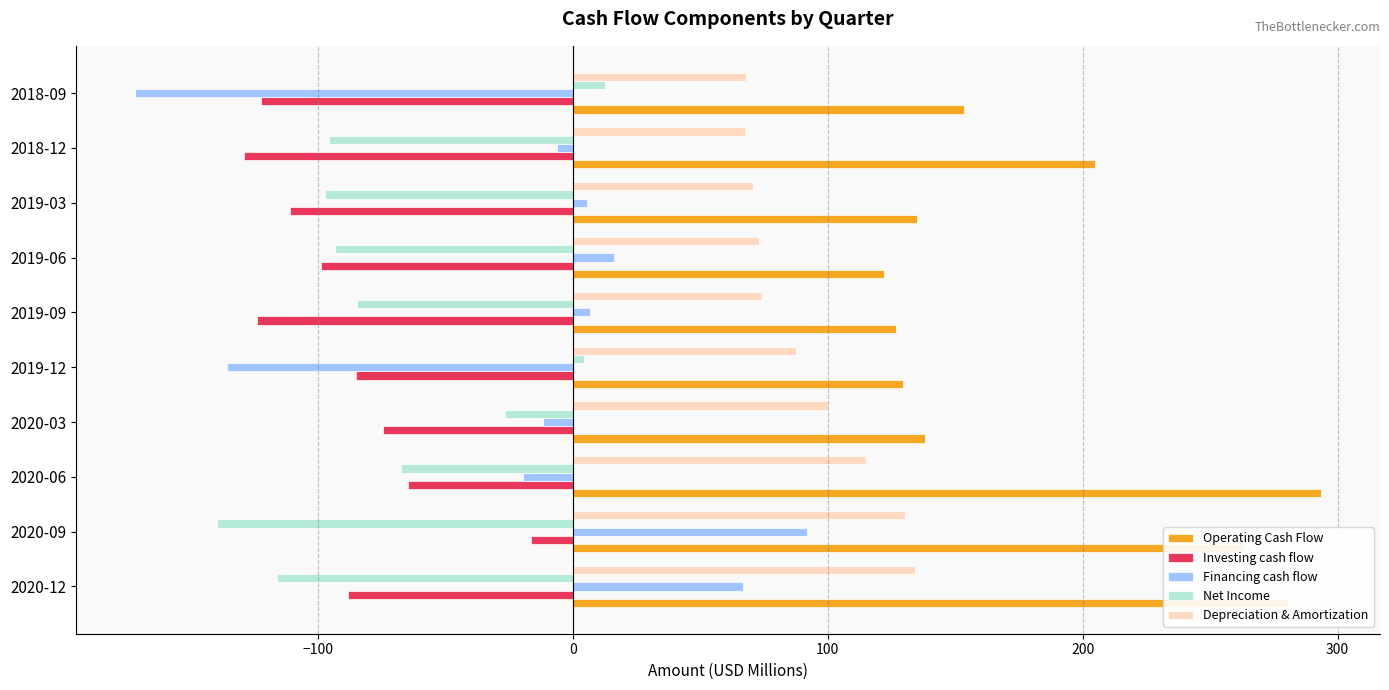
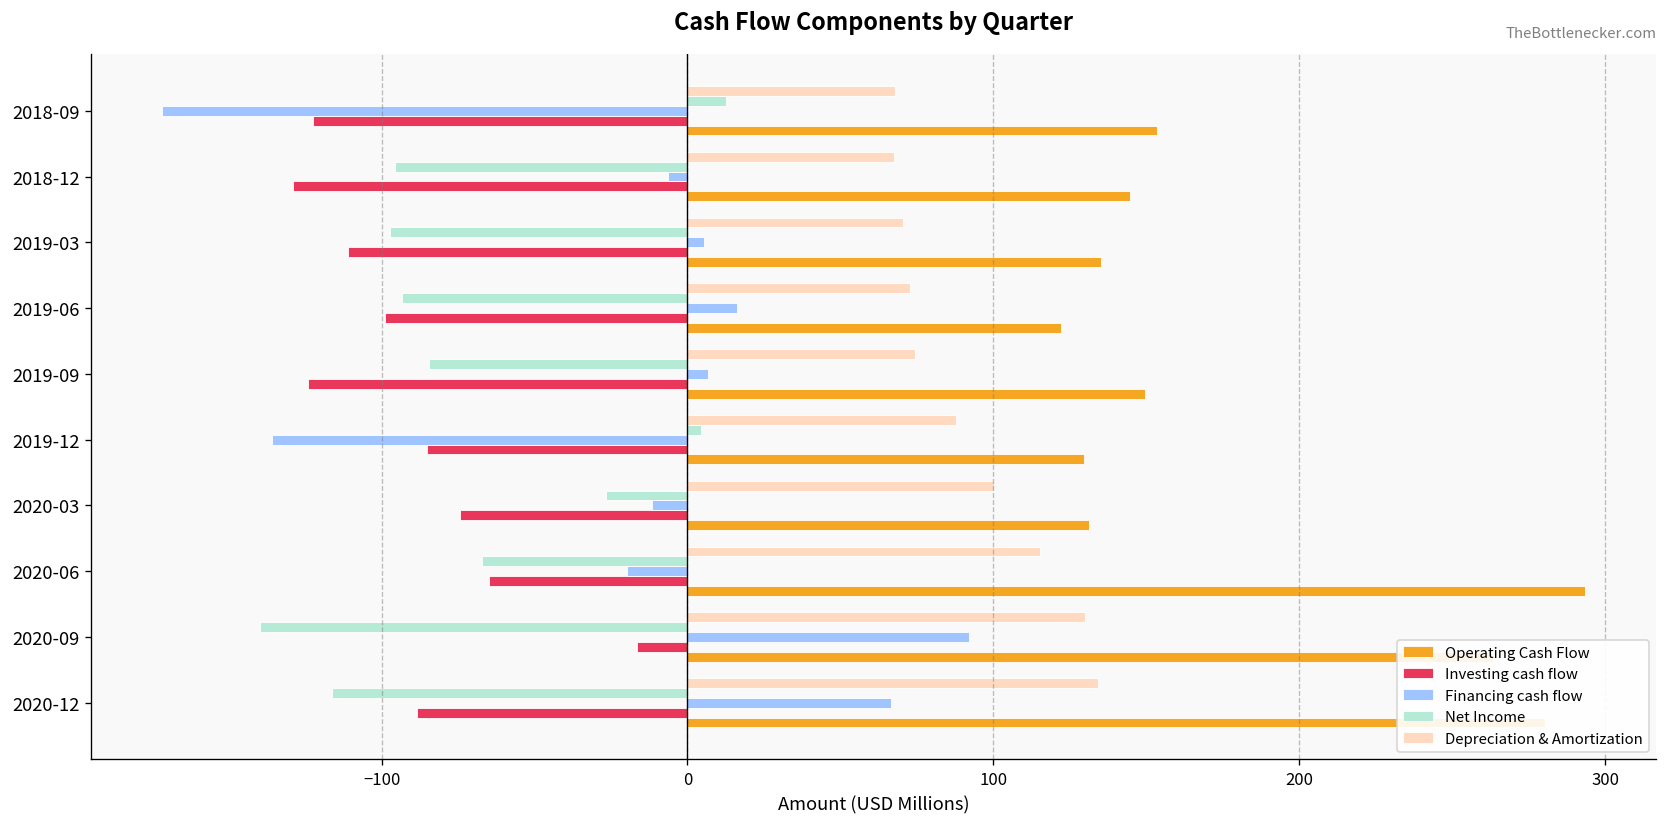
  {
    "Operating Cash Flow": {
      "2018-09": 154,
-     "2018-12": 205,
+     "2018-12": 145,
      "2019-03": 135,
      "2019-06": 122,
-     "2019-09": 127,
+     "2019-09": 150,
      "2019-12": 130,
-     "2020-03": 138,
+     "2020-03": 131,
      "2020-06": 293
    },
    "Investing cash flow": {
      "2018-09": -122,
      "2018-12": -129,
      "2019-03": -111,
      "2019-06": -99,
      "2019-09": -124,
      "2019-12": -85,
      "2020-03": -75,
      "2020-06": -65,
      "2020-09": -17,
      "2020-12": -88
    },
    "Depreciation & Amortization": {
      "2018-09": 68,
      "2018-12": 67,
      "2019-03": 71,
      "2019-06": 73,
      "2019-09": 74,
      "2019-12": 88,
      "2020-03": 100,
      "2020-06": 115,
      "2020-09": 130,
      "2020-12": 134
    }
  }
